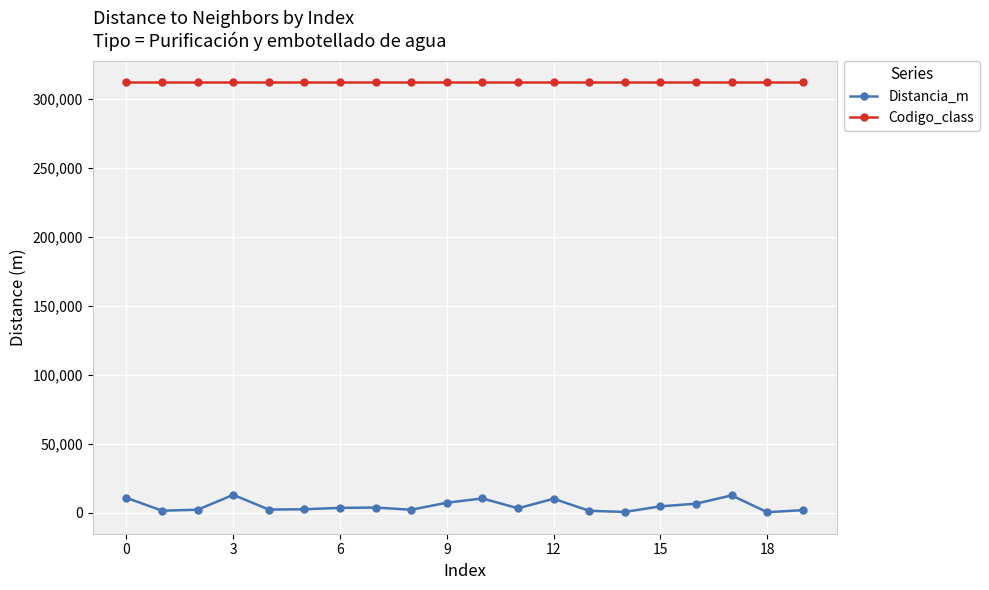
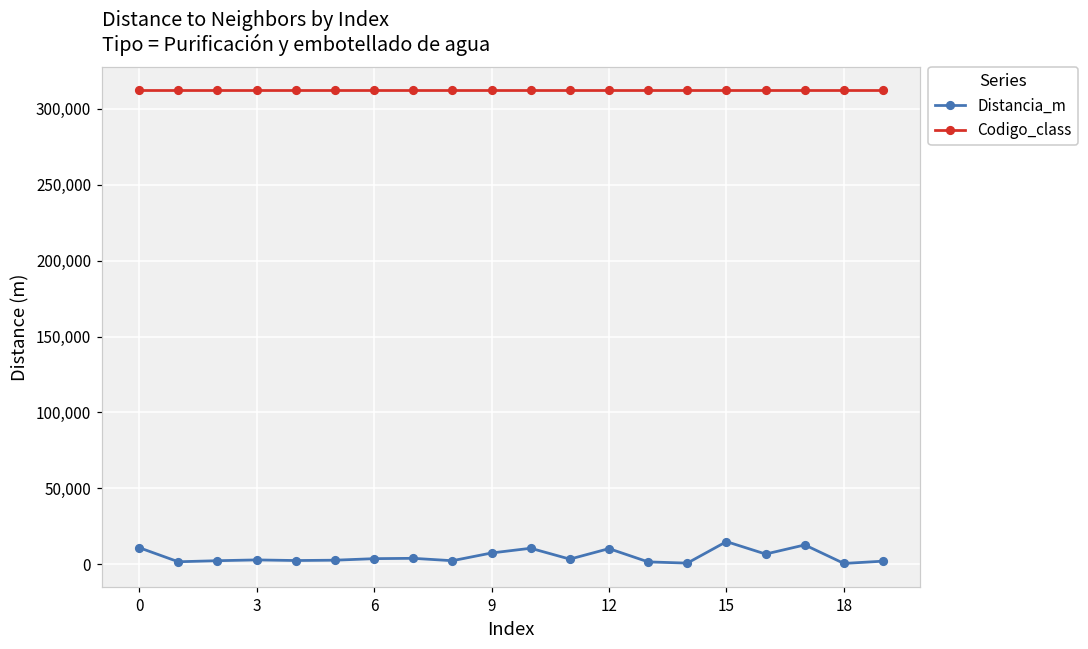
  {
    "Distancia_m": {
      "0": "11,000",
-     "3": "13,000",
+     "3": "3,000",
      "6": "4,000",
      "9": "7,000",
      "12": "10,000",
-     "15": "5,000",
+     "15": "15,000",
      "18": "1,000"
    },
    "Codigo_class": {
      "0": "312,000",
      "3": "312,000",
      "6": "312,000",
      "9": "312,000",
      "12": "312,000",
      "15": "312,000",
      "18": "312,000"
    }
  }
